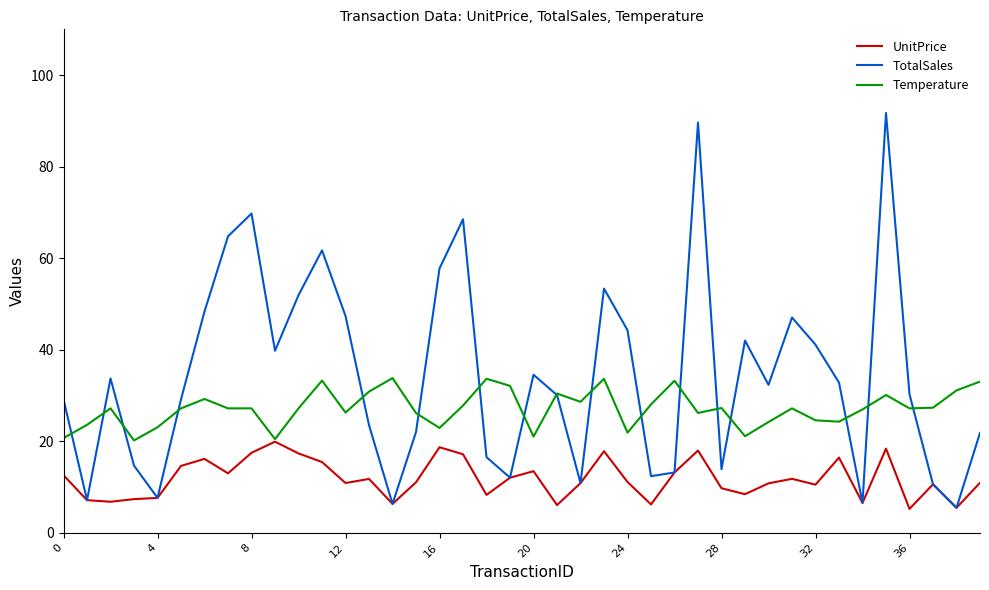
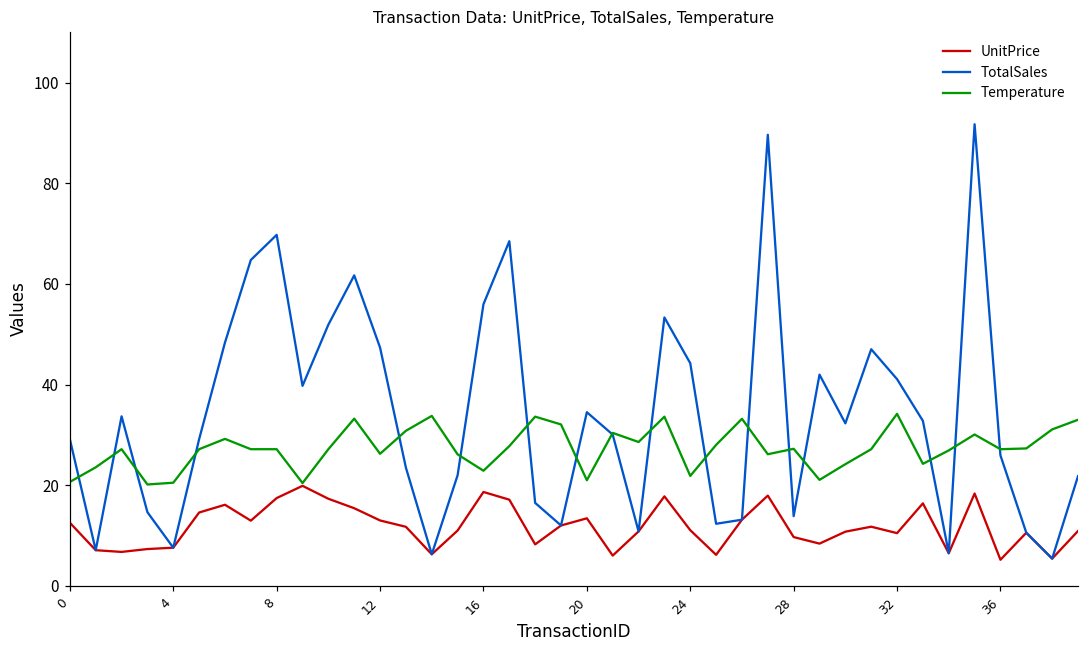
  {
    "UnitPrice": {
      "0": 13,
      "8": 17,
-     "12": 11,
+     "12": 13,
      "16": 19,
      "20": 13,
      "24": 11,
      "28": 10,
      "32": 10,
      "36": 5
    },
    "TotalSales": {
      "0": 29,
      "8": 70,
      "12": 47,
-     "16": 58,
+     "16": 56,
      "20": 35,
      "24": 44,
      "28": 14,
      "32": 41,
-     "36": 30
+     "36": 26
    },
    "Temperature": {
      "0": 21,
-     "4": 23,
+     "4": 20,
      "8": 27,
      "12": 26,
      "16": 23,
      "20": 21,
      "24": 22,
      "28": 27,
-     "32": 25,
+     "32": 34,
      "36": 27
    }
  }
